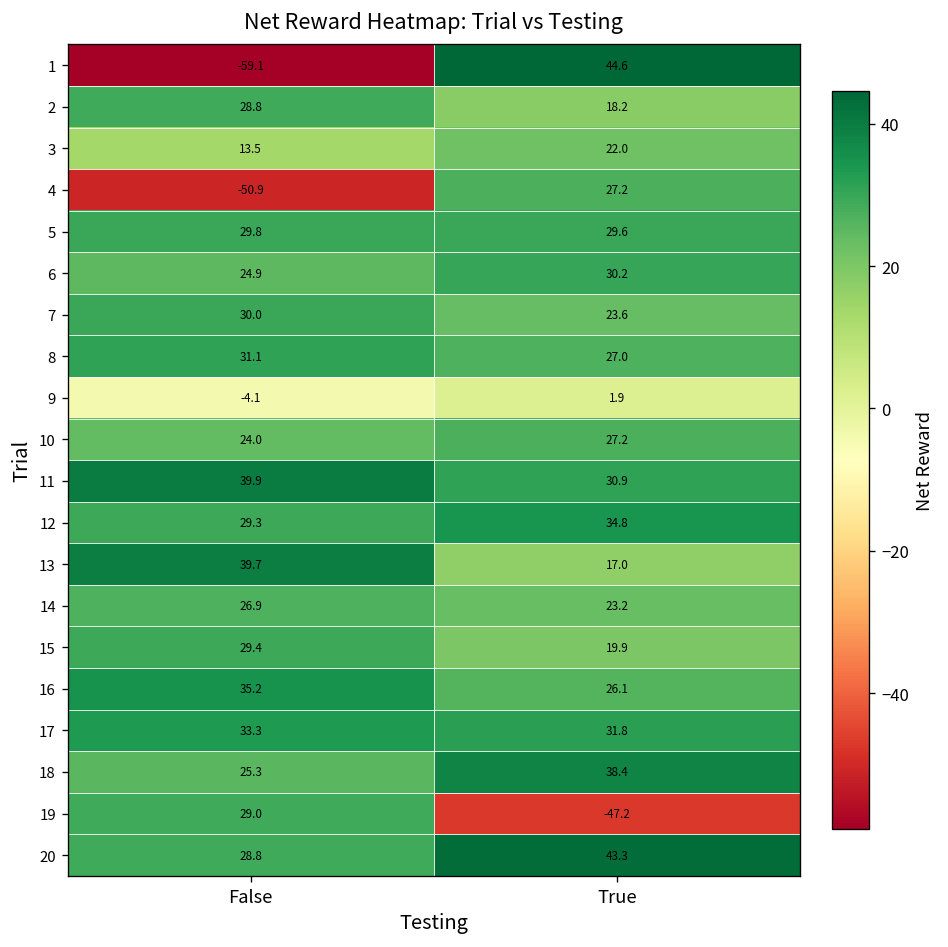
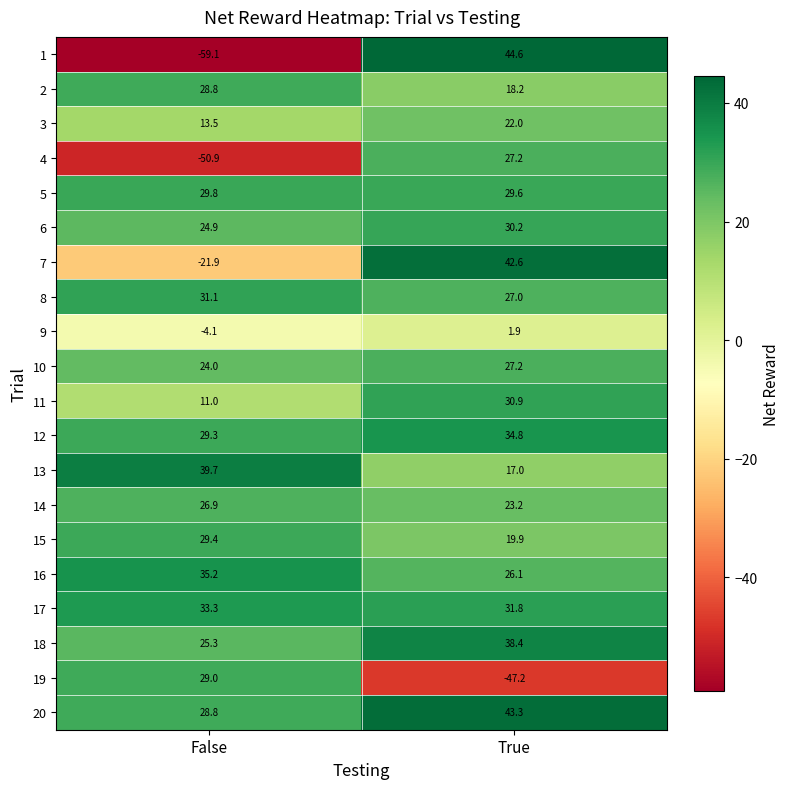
  {
    "1": {
      "False": -59.1,
      "True": 44.6
    },
    "2": {
      "False": 28.8,
      "True": 18.2
    },
    "3": {
      "False": 13.5,
      "True": 22.0
    },
    "4": {
      "False": -50.9,
      "True": 27.2
    },
    "5": {
      "False": 29.8,
      "True": 29.6
    },
    "6": {
      "False": 24.9,
      "True": 30.2
    },
    "7": {
-     "False": 30.0,
-     "True": 23.6
+     "False": -21.9,
+     "True": 42.6
    },
    "8": {
      "False": 31.1,
      "True": 27.0
    },
    "9": {
      "False": -4.1,
      "True": 1.9
    },
    "10": {
      "False": 24.0,
      "True": 27.2
    },
    "11": {
-     "False": 39.9,
+     "False": 11.0,
      "True": 30.9
    },
    "12": {
      "False": 29.3,
      "True": 34.8
    },
    "13": {
      "False": 39.7,
      "True": 17.0
    },
    "14": {
      "False": 26.9,
      "True": 23.2
    },
    "15": {
      "False": 29.4,
      "True": 19.9
    },
    "16": {
      "False": 35.2,
      "True": 26.1
    },
    "17": {
      "False": 33.3,
      "True": 31.8
    },
    "18": {
      "False": 25.3,
      "True": 38.4
    },
    "19": {
      "False": 29.0,
      "True": -47.2
    },
    "20": {
      "False": 28.8,
      "True": 43.3
    }
  }
